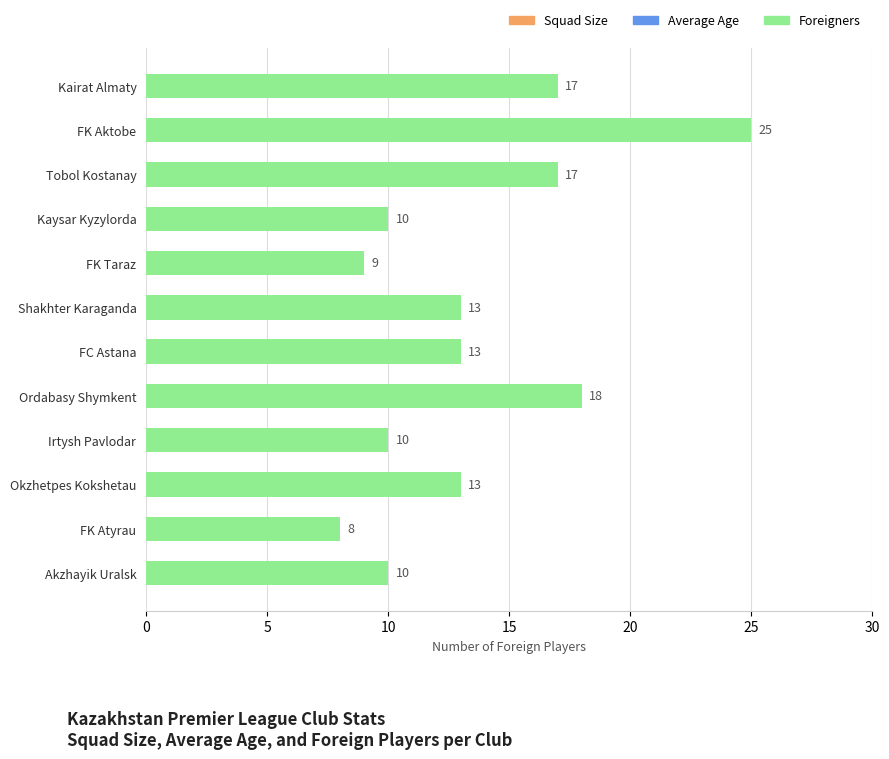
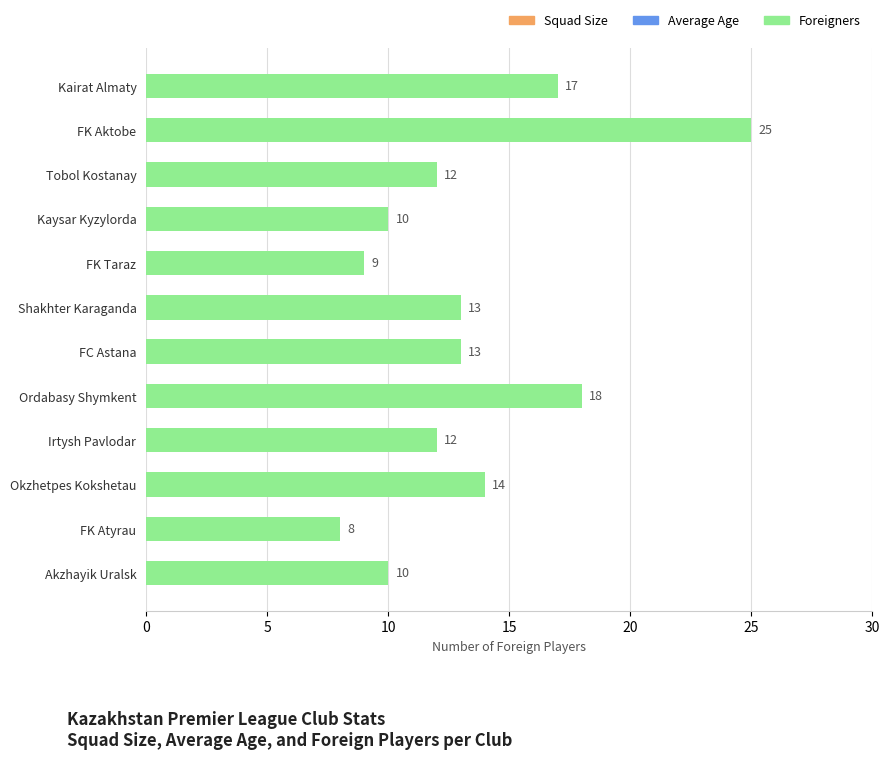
  {
    "Kairat Almaty": 17,
    "FK Aktobe": 25,
-   "Tobol Kostanay": 17,
+   "Tobol Kostanay": 12,
    "Kaysar Kyzylorda": 10,
    "FK Taraz": 9,
    "Shakhter Karaganda": 13,
    "FC Astana": 13,
    "Ordabasy Shymkent": 18,
-   "Irtysh Pavlodar": 10,
-   "Okzhetpes Kokshetau": 13,
+   "Irtysh Pavlodar": 12,
+   "Okzhetpes Kokshetau": 14,
    "FK Atyrau": 8,
    "Akzhayik Uralsk": 10
  }
